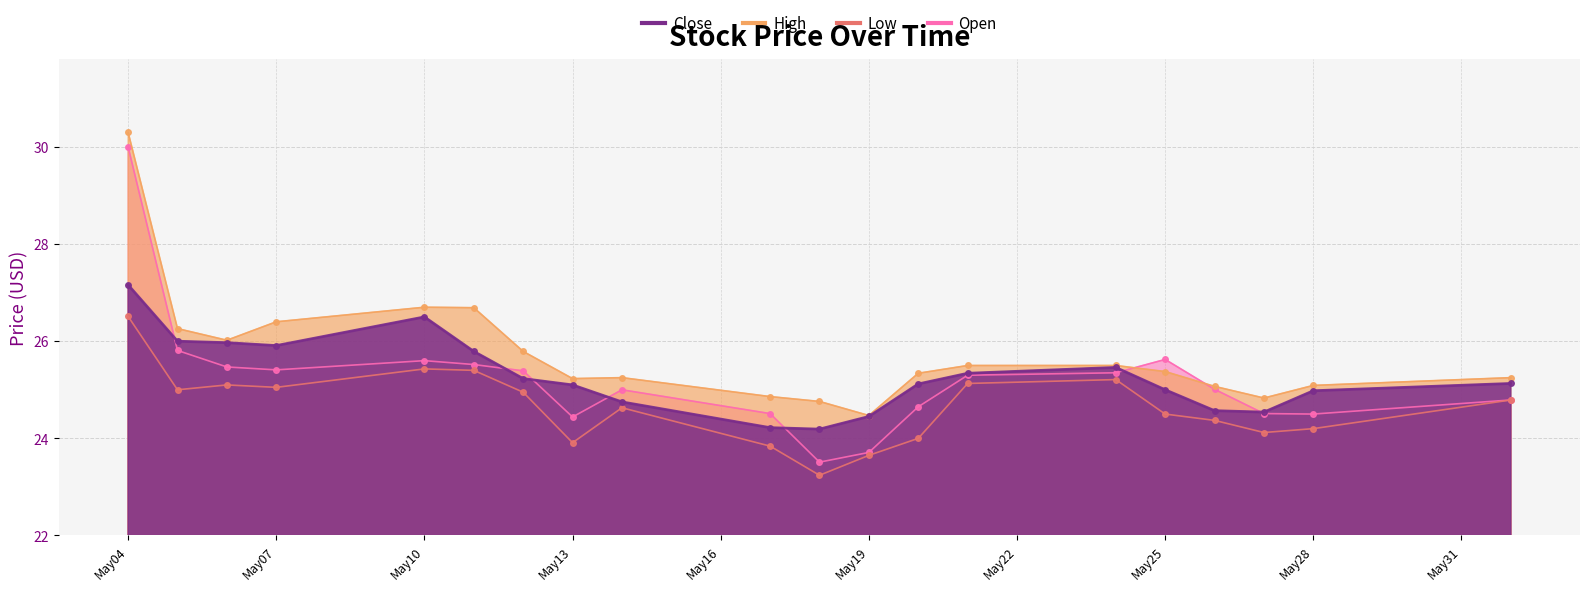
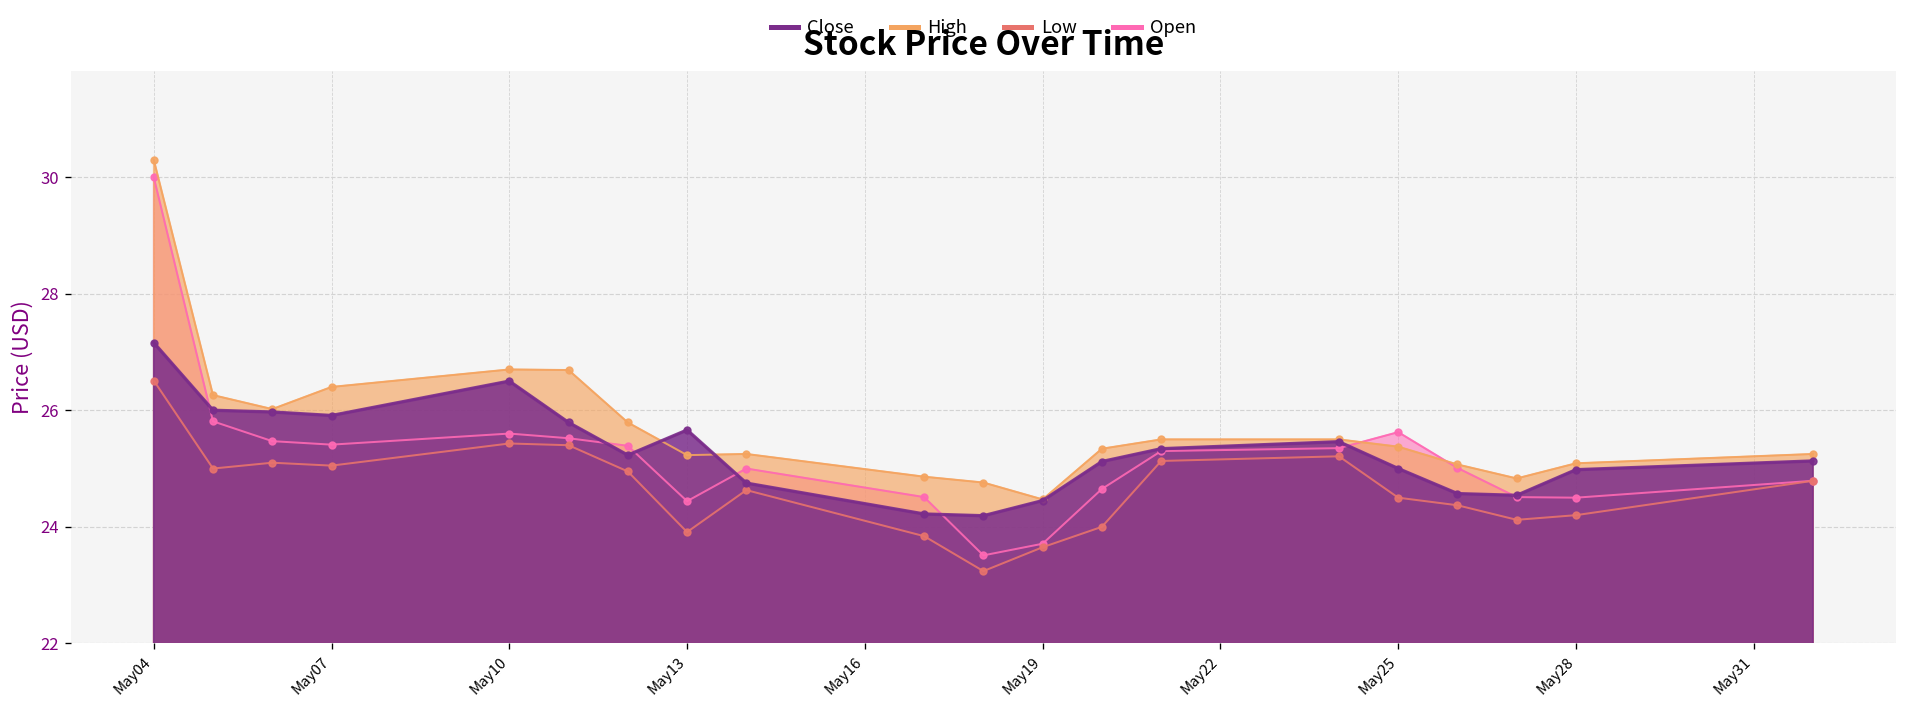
  {
    "Open": {
      "May04": 30.0,
      "May07": 25.4,
      "May10": 25.6,
      "May13": 24.4,
      "May19": 23.7,
      "May25": 25.6,
      "May28": 24.5
    },
    "Close": {
      "May04": 27.2,
      "May07": 25.9,
      "May10": 26.5,
-     "May13": 25.1,
+     "May13": 25.7,
      "May25": 25.0,
      "May28": 25.0
    }
  }
